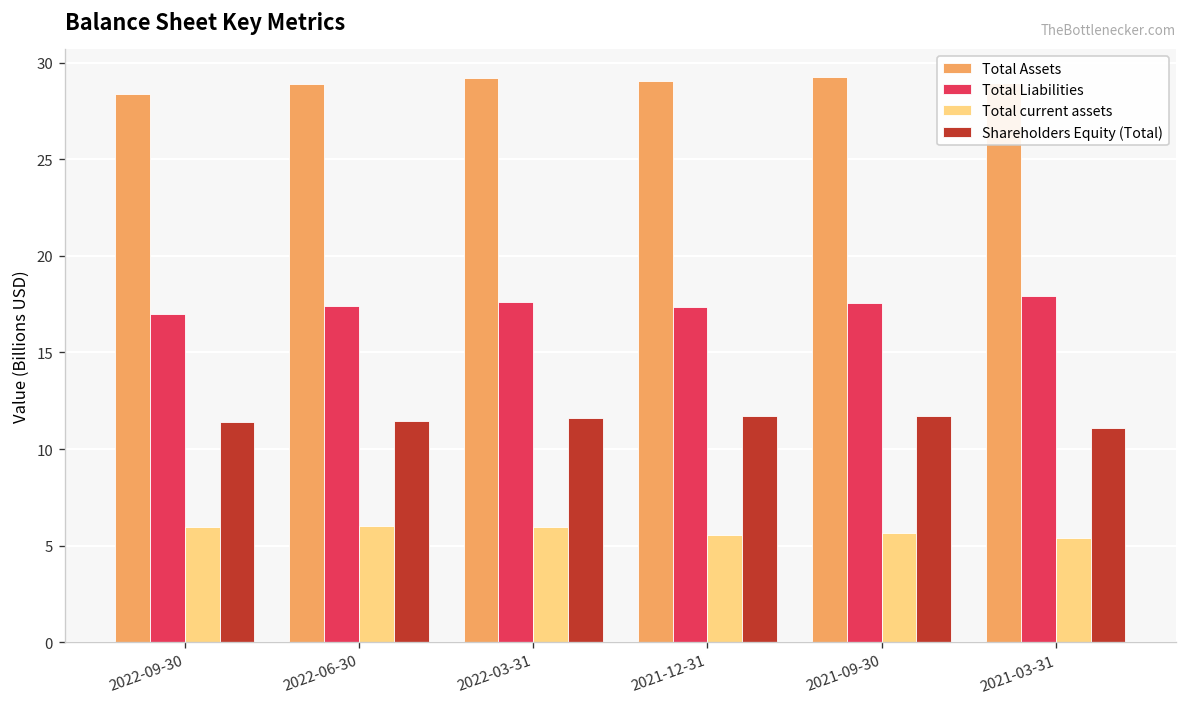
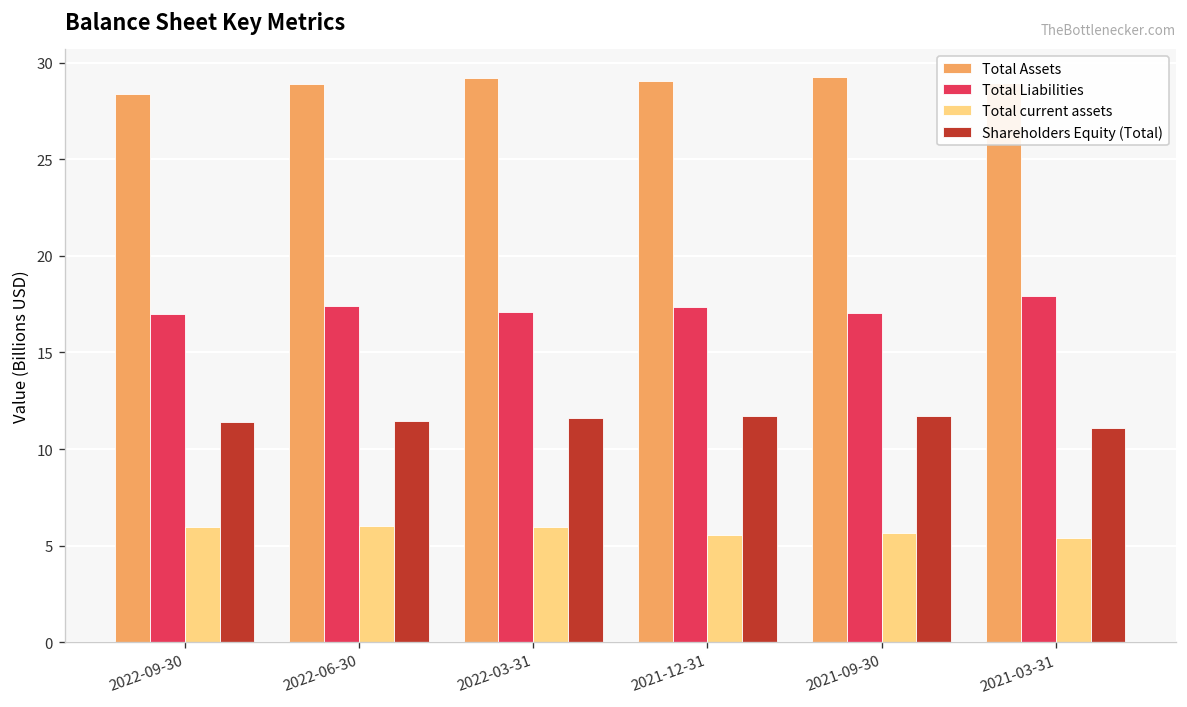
  {
    "Total Liabilities": {
      "2022-09-30": 17.0,
      "2022-06-30": 17.4,
-     "2022-03-31": 17.6,
+     "2022-03-31": 17.1,
      "2021-12-31": 17.4,
-     "2021-09-30": 17.6,
+     "2021-09-30": 17.1,
      "2021-03-31": 17.9
    },
    "Shareholders Equity (Total)": {
      "2022-09-30": 11.4,
      "2022-06-30": 11.5,
      "2022-03-31": 11.6,
      "2021-12-31": 11.7,
      "2021-09-30": 11.7,
      "2021-03-31": 11.1
    }
  }
